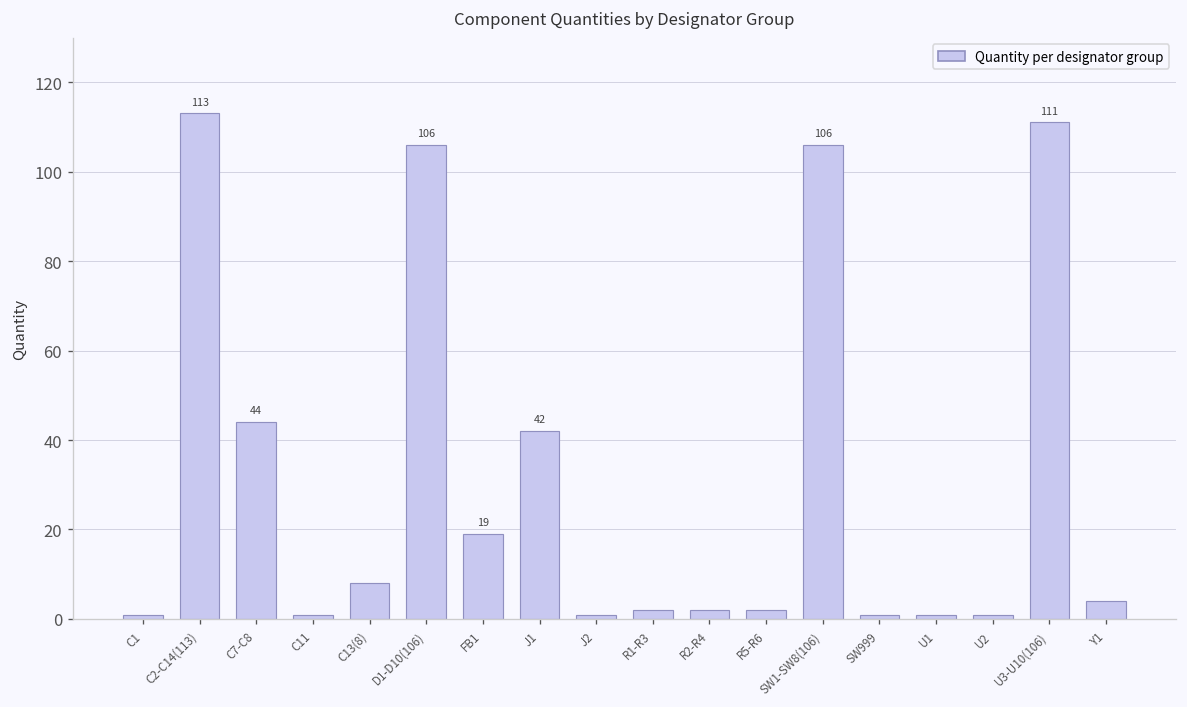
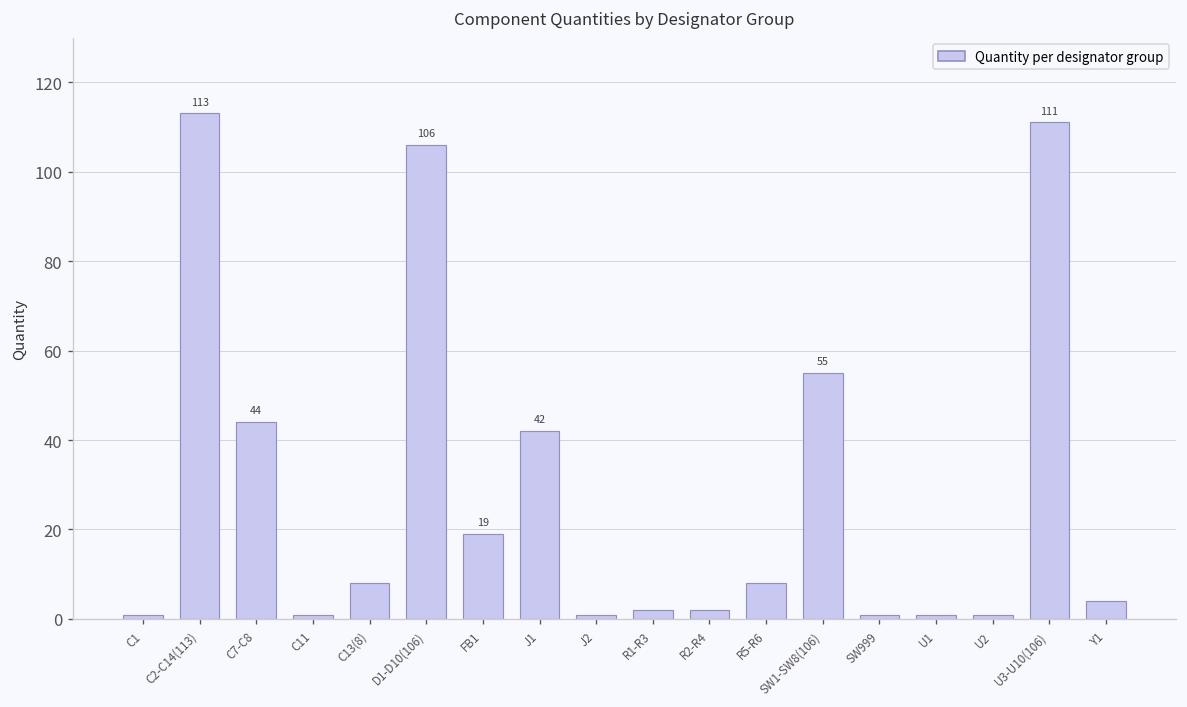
  {
    "C2-C14(113)": 113,
    "C7-C8": 44,
    "D1-D10(106)": 106,
    "FB1": 19,
    "J1": 42,
-   "R5-R6": 2,
-   "SW1-SW8(106)": 106,
+   "R5-R6": 8,
+   "SW1-SW8(106)": 55,
    "U3-U10(106)": 111
  }
